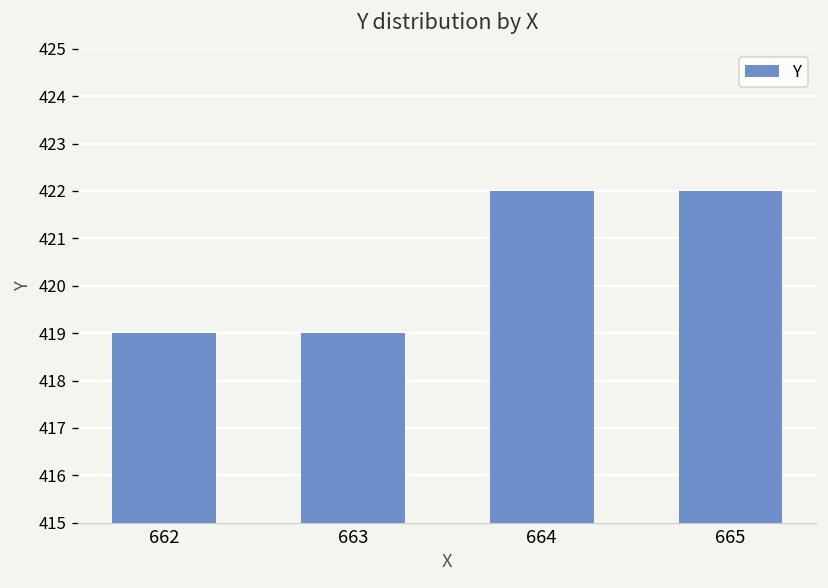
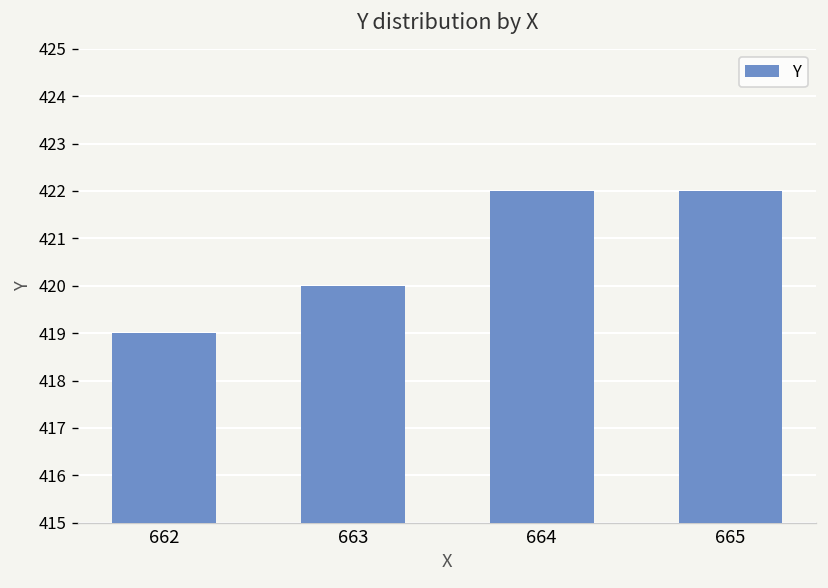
  {
    "662": 419,
-   "663": 419,
+   "663": 420,
    "664": 422,
    "665": 422
  }
